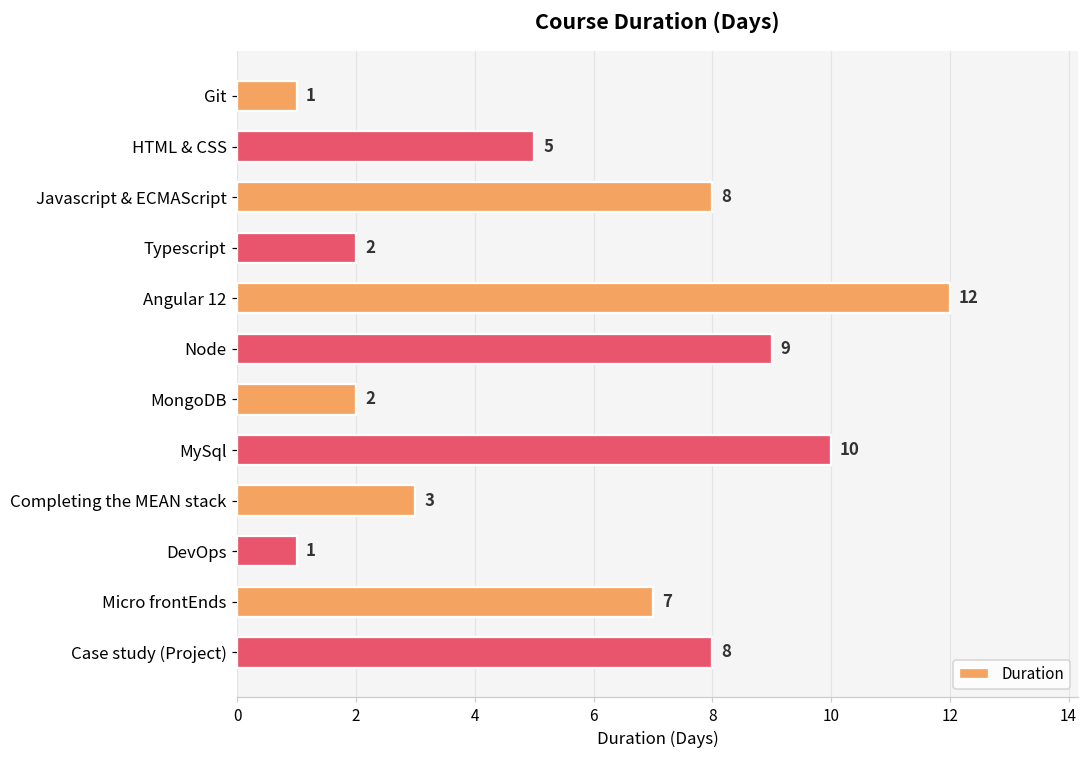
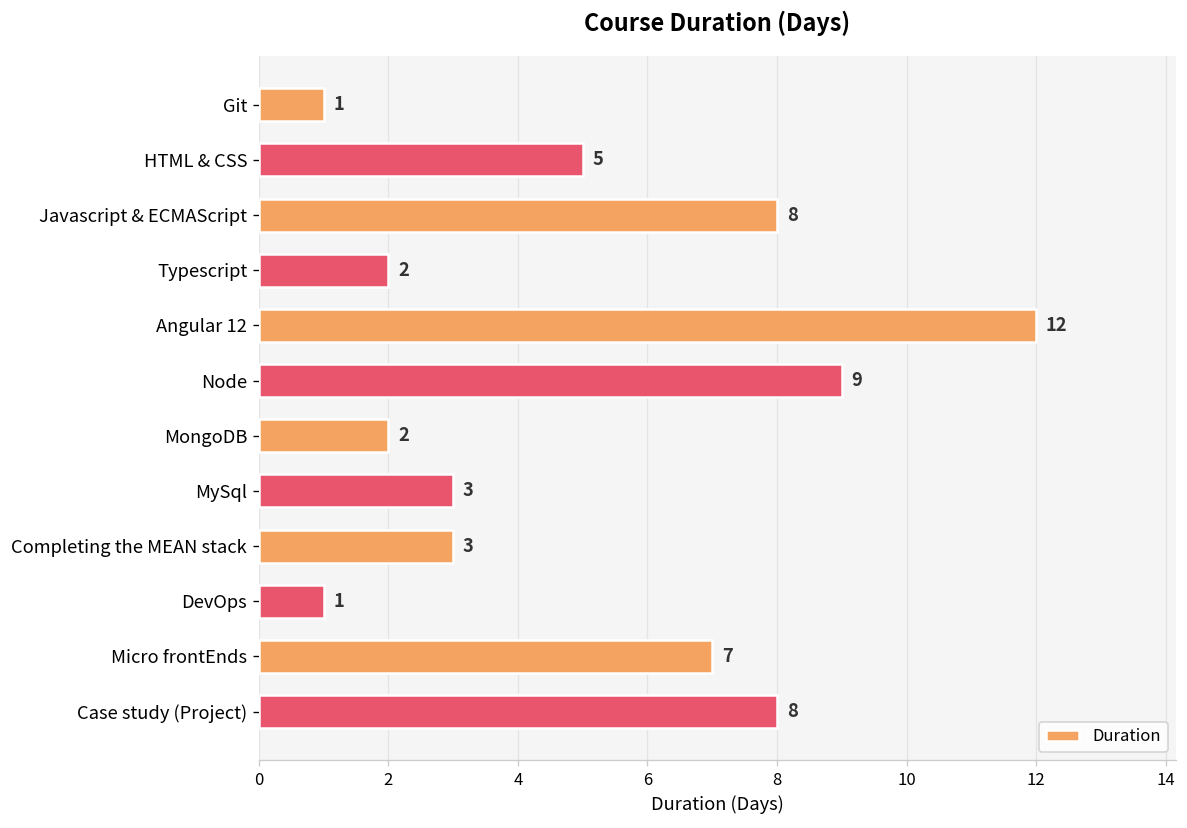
  {
    "Git": 1,
    "HTML & CSS": 5,
    "Javascript & ECMAScript": 8,
    "Typescript": 2,
    "Angular 12": 12,
    "Node": 9,
    "MongoDB": 2,
-   "MySql": 10,
+   "MySql": 3,
    "Completing the MEAN stack": 3,
    "DevOps": 1,
    "Micro frontEnds": 7,
    "Case study (Project)": 8
  }
